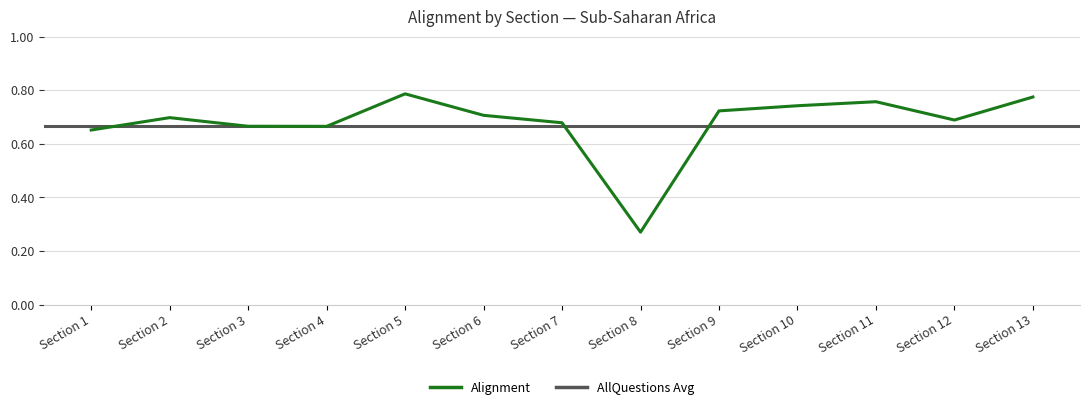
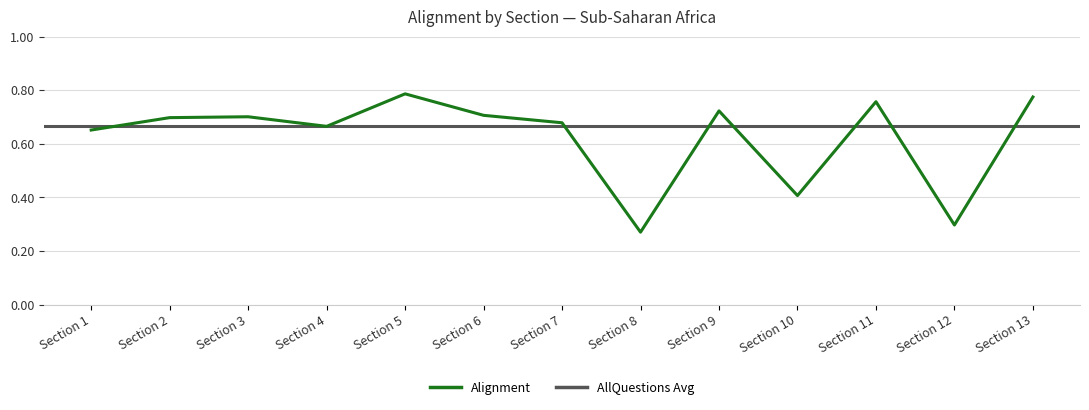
  {
    "Section 1": 0.65,
    "Section 2": 0.70,
-   "Section 3": 0.67,
+   "Section 3": 0.70,
    "Section 4": 0.67,
    "Section 5": 0.79,
    "Section 6": 0.71,
    "Section 7": 0.68,
    "Section 8": 0.27,
    "Section 9": 0.72,
-   "Section 10": 0.74,
+   "Section 10": 0.41,
    "Section 11": 0.76,
-   "Section 12": 0.69,
+   "Section 12": 0.30,
    "Section 13": 0.78
  }
